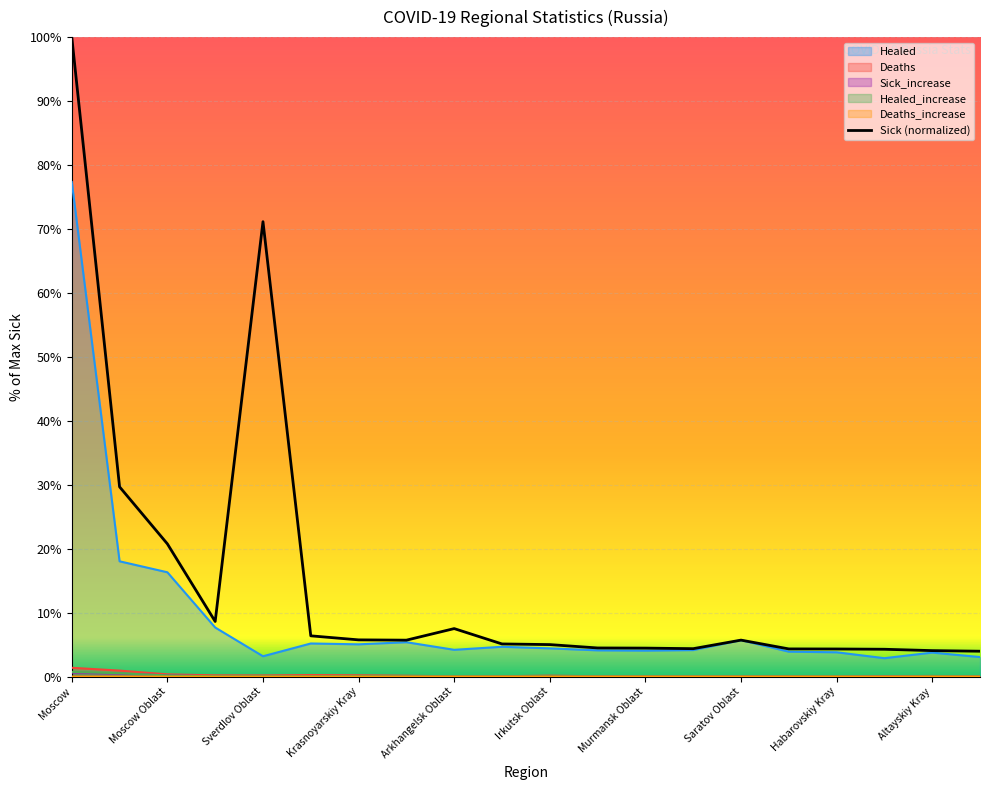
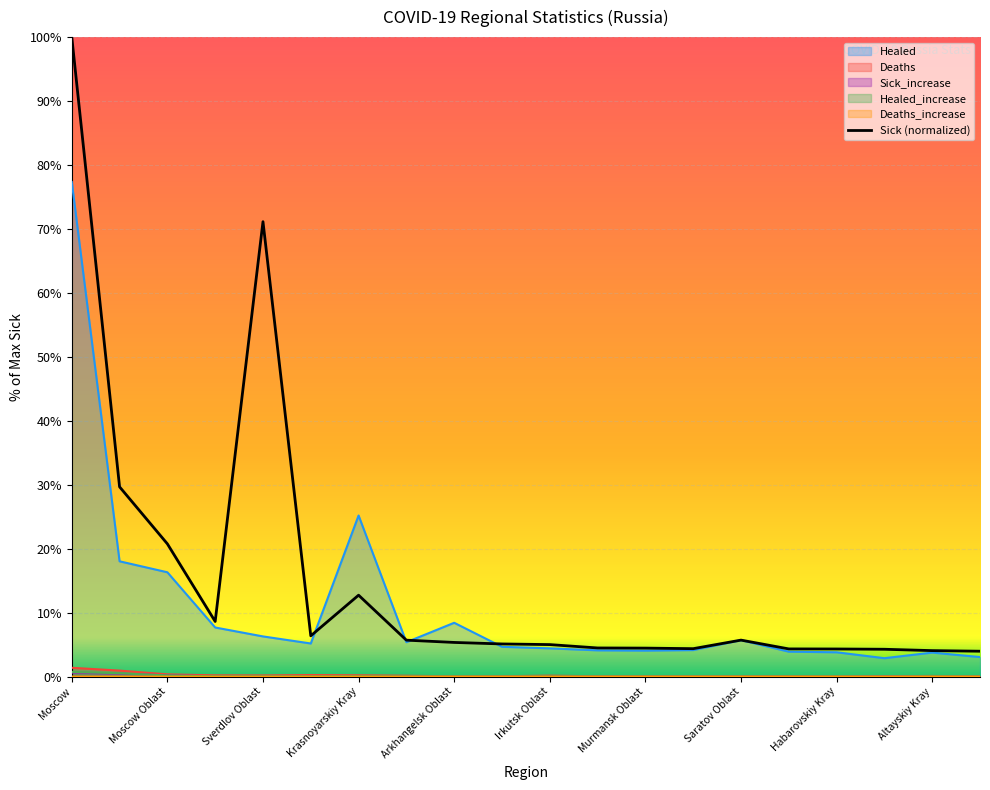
  {
    "Healed": {
      "Moscow": "77%",
      "Moscow Oblast": "16%",
-     "Sverdlov Oblast": "3%",
-     "Krasnoyarskiy Kray": "5%",
-     "Arkhangelsk Oblast": "4%",
+     "Sverdlov Oblast": "6%",
+     "Krasnoyarskiy Kray": "25%",
+     "Arkhangelsk Oblast": "8%",
      "Irkutsk Oblast": "4%",
      "Habarovskiy Kray": "4%"
    },
    "Sick (normalized)": {
      "Moscow": "100%",
      "Moscow Oblast": "21%",
      "Sverdlov Oblast": "71%",
-     "Krasnoyarskiy Kray": "6%",
-     "Arkhangelsk Oblast": "8%",
+     "Krasnoyarskiy Kray": "13%",
+     "Arkhangelsk Oblast": "5%",
      "Irkutsk Oblast": "5%",
      "Habarovskiy Kray": "4%"
    }
  }
